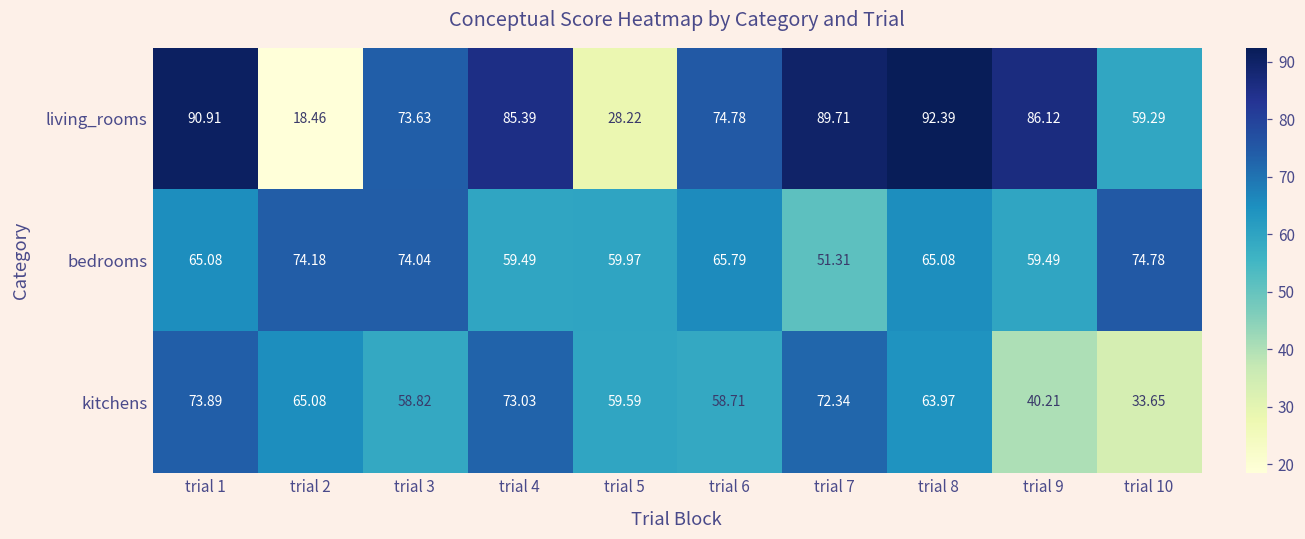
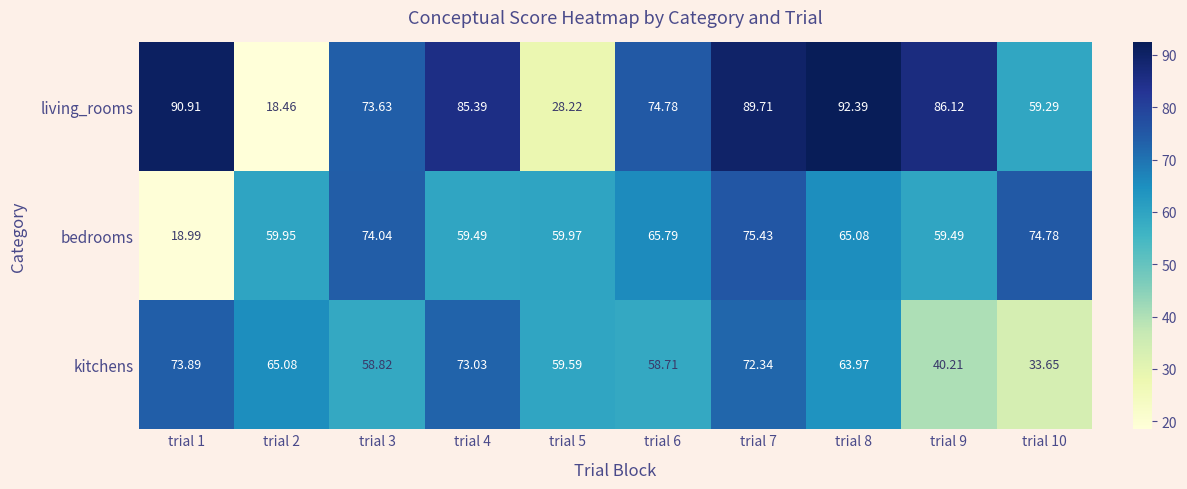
  {
    "living_rooms": {
      "trial 1": 90.91,
      "trial 2": 18.46,
      "trial 3": 73.63,
      "trial 4": 85.39,
      "trial 5": 28.22,
      "trial 6": 74.78,
      "trial 7": 89.71,
      "trial 8": 92.39,
      "trial 9": 86.12,
      "trial 10": 59.29
    },
    "bedrooms": {
-     "trial 1": 65.08,
-     "trial 2": 74.18,
+     "trial 1": 18.99,
+     "trial 2": 59.95,
      "trial 3": 74.04,
      "trial 4": 59.49,
      "trial 5": 59.97,
      "trial 6": 65.79,
-     "trial 7": 51.31,
+     "trial 7": 75.43,
      "trial 8": 65.08,
      "trial 9": 59.49,
      "trial 10": 74.78
    },
    "kitchens": {
      "trial 1": 73.89,
      "trial 2": 65.08,
      "trial 3": 58.82,
      "trial 4": 73.03,
      "trial 5": 59.59,
      "trial 6": 58.71,
      "trial 7": 72.34,
      "trial 8": 63.97,
      "trial 9": 40.21,
      "trial 10": 33.65
    }
  }
